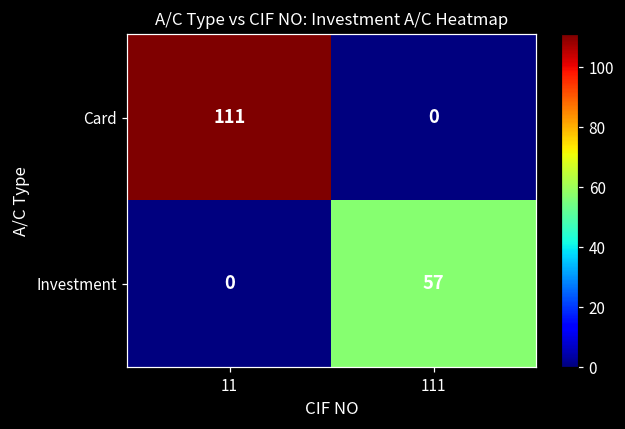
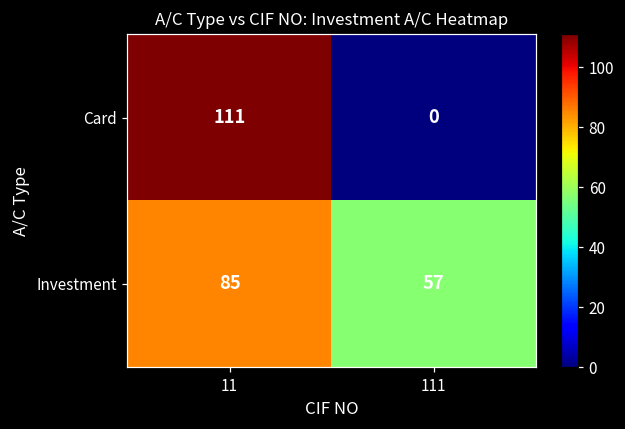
  {
    "Card": {
      "11": 111,
      "111": 0
    },
    "Investment": {
-     "11": 0,
+     "11": 85,
      "111": 57
    }
  }
